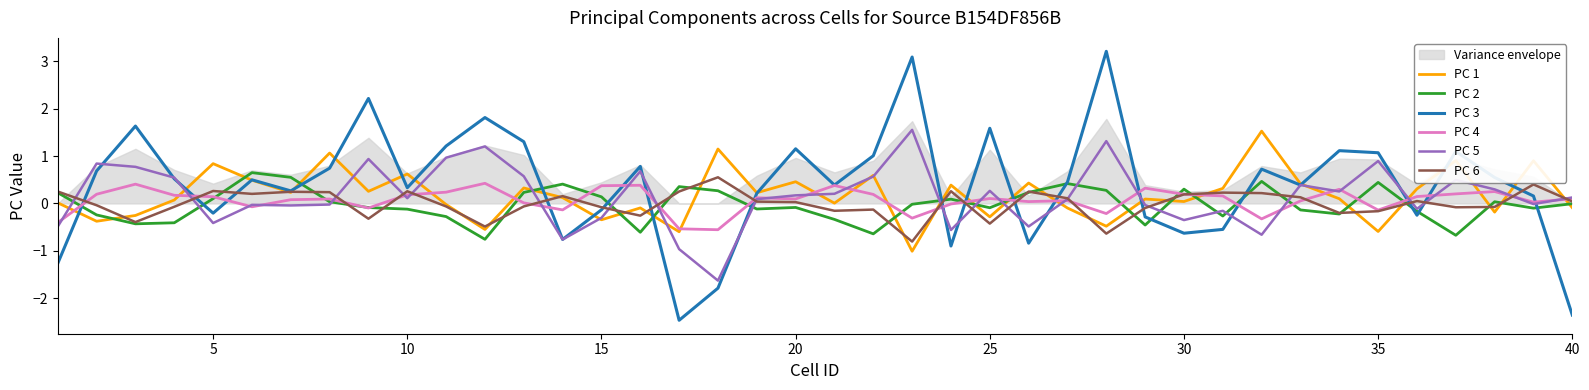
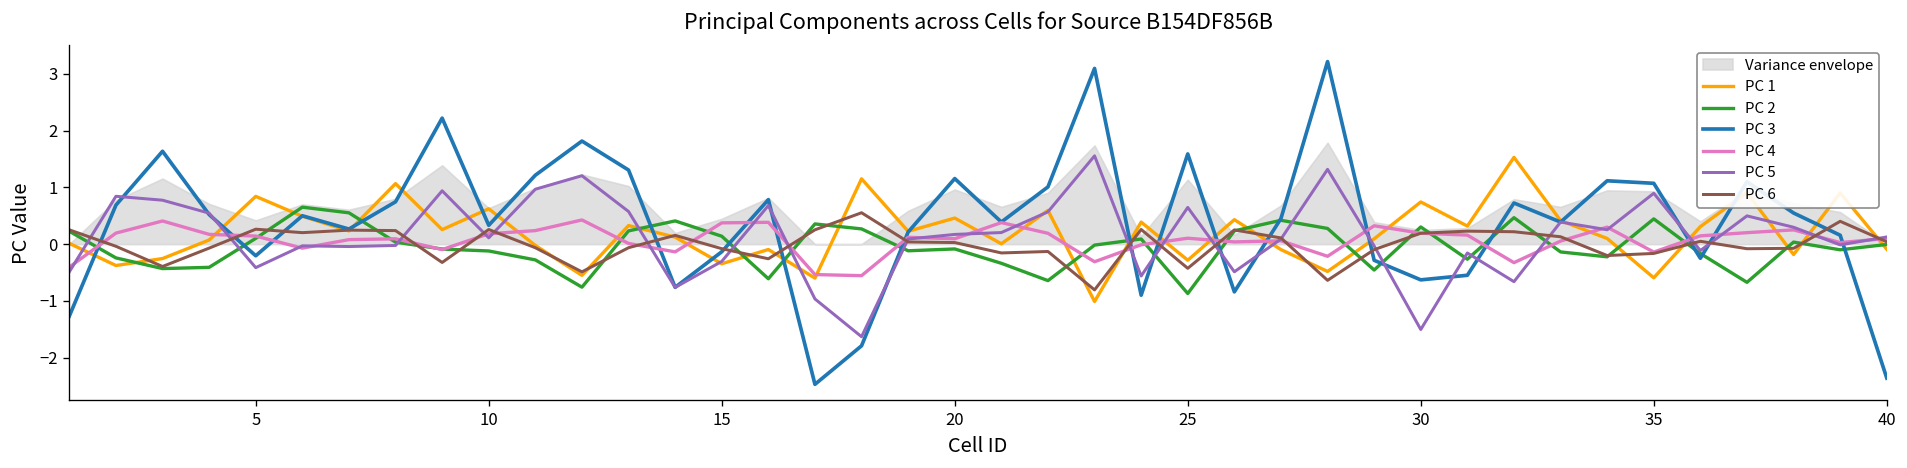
  {
    "PC 1": {
      "5": 0.8,
      "20": 0.5,
      "25": -0.3,
-     "30": 0.0,
+     "30": 0.7,
      "35": -0.6,
      "40": -0.1
    },
    "Variance envelope": {
      "5": 0.4,
      "15": 0.4,
      "20": 1.0,
      "25": 1.1,
      "30": 0.2
    },
    "PC 2": {
      "10": -0.1,
      "15": 0.1,
      "20": -0.1,
-     "25": -0.1,
+     "25": -0.9,
      "30": 0.3,
      "35": 0.4
    },
    "PC 3": {
      "5": -0.2,
      "10": 0.3,
      "15": -0.1,
      "20": 1.2,
      "25": 1.6,
      "30": -0.6,
      "35": 1.1,
      "40": -2.4
    },
    "PC 4": {
      "10": 0.2,
      "15": 0.4,
      "20": 0.1,
      "25": 0.1
    },
    "PC 5": {
      "5": -0.4,
      "10": 0.1,
      "20": 0.2,
-     "25": 0.3,
-     "30": -0.4
+     "25": 0.6,
+     "30": -1.5
    },
    "PC 6": {
      "5": 0.3,
      "10": 0.3,
      "15": -0.1,
      "20": 0.0,
      "25": -0.4
    }
  }
